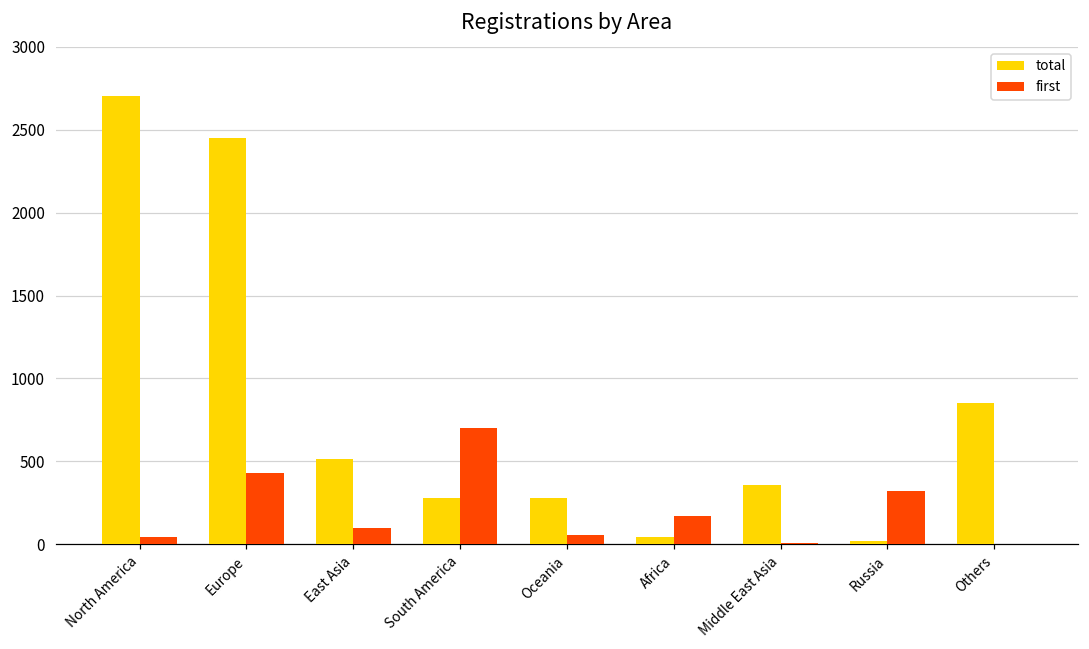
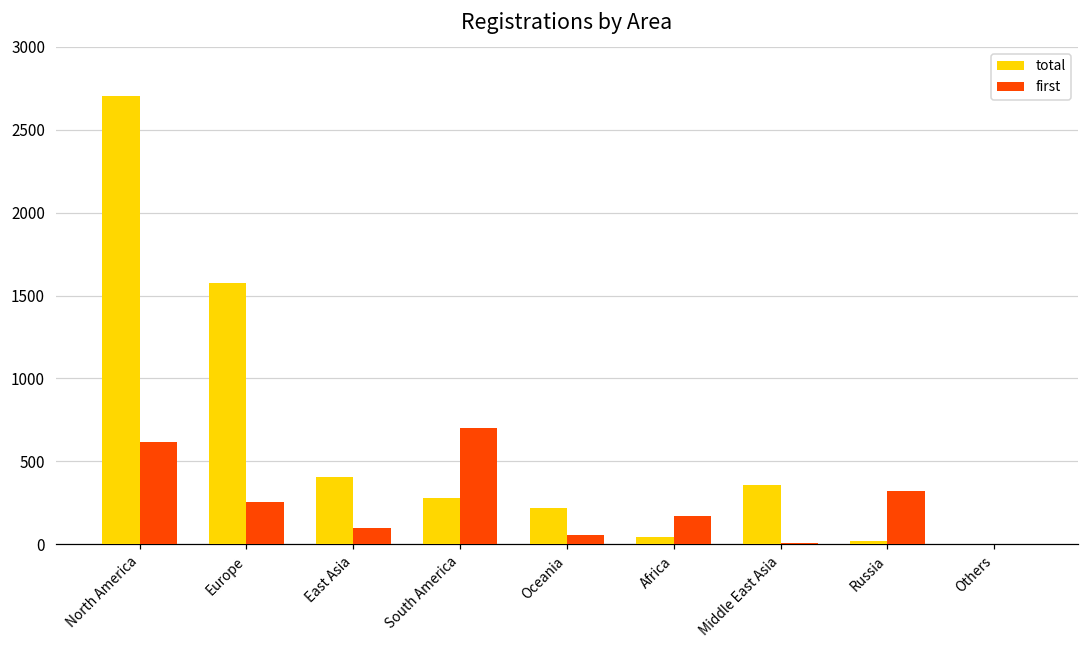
  {
    "total": {
      "North America": 2700,
-     "Europe": 2450,
-     "East Asia": 520,
+     "Europe": 1580,
+     "East Asia": 410,
      "South America": 280,
-     "Oceania": 280,
+     "Oceania": 220,
      "Africa": 40,
      "Middle East Asia": 360,
      "Russia": 20,
-     "Others": 850
+     "Others": 0
    },
    "first": {
-     "North America": 40,
-     "Europe": 430,
+     "North America": 610,
+     "Europe": 250,
      "East Asia": 100,
      "South America": 700,
      "Oceania": 60,
      "Africa": 170,
      "Russia": 320,
      "Others": 0
    }
  }
